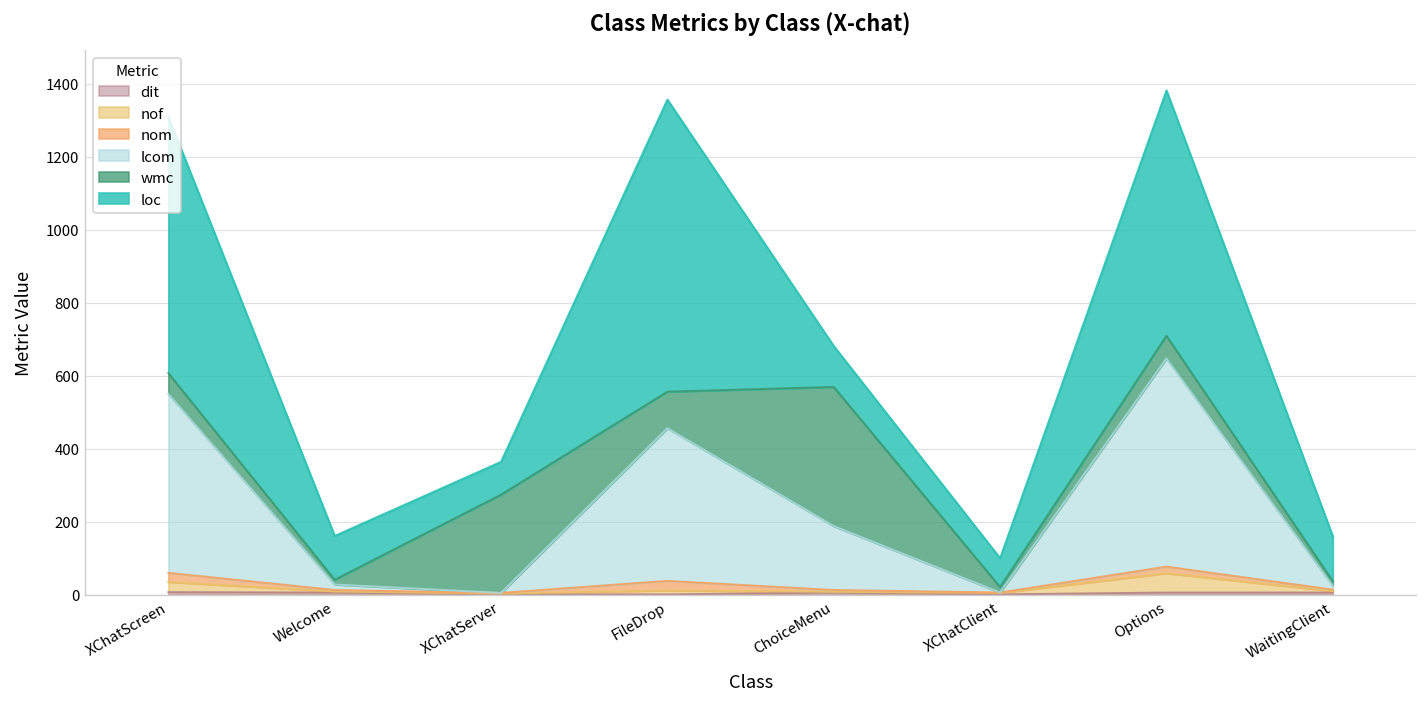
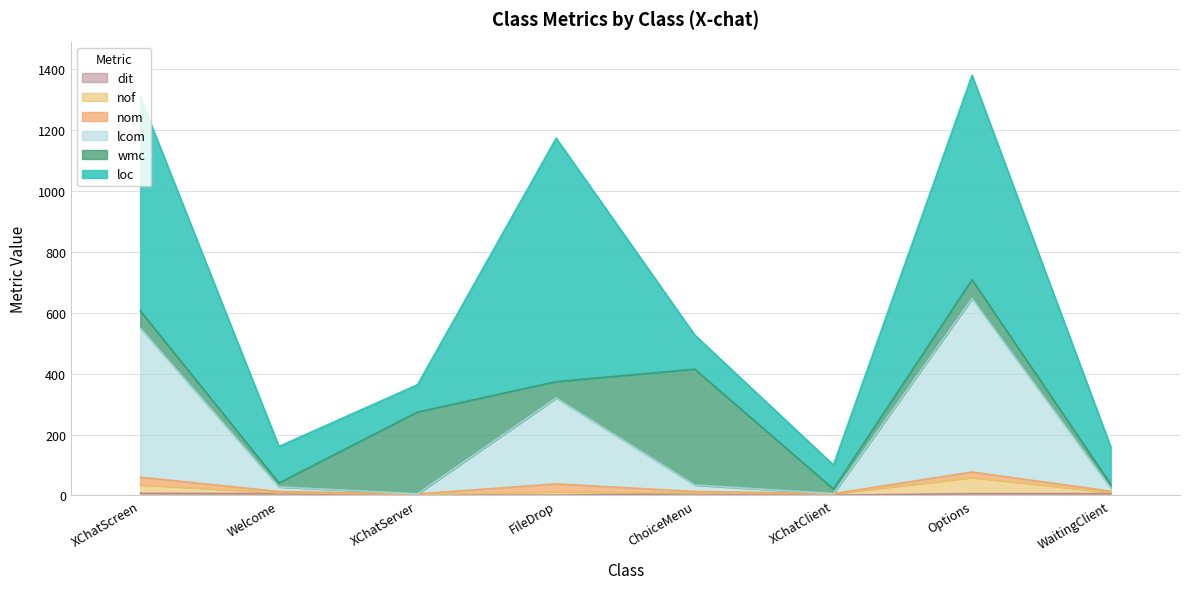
  {
    "dit": {
      "XChatScreen": 10,
      "FileDrop": 0,
      "Options": 10
    },
    "lcom": {
      "XChatScreen": 490,
      "Welcome": 20,
-     "FileDrop": 420,
-     "ChoiceMenu": 180,
+     "FileDrop": 280,
+     "ChoiceMenu": 20,
      "Options": 570,
      "WaitingClient": 10
    },
    "wmc": {
      "XChatScreen": 60,
      "Welcome": 10,
      "XChatServer": 270,
-     "FileDrop": 100,
+     "FileDrop": 50,
      "ChoiceMenu": 380,
      "XChatClient": 20,
      "Options": 60,
      "WaitingClient": 10
    },
    "loc": {
      "Welcome": 120,
      "XChatServer": 90,
      "FileDrop": 800,
      "ChoiceMenu": 110,
      "XChatClient": 80,
      "Options": 670,
      "WaitingClient": 120
    }
  }
